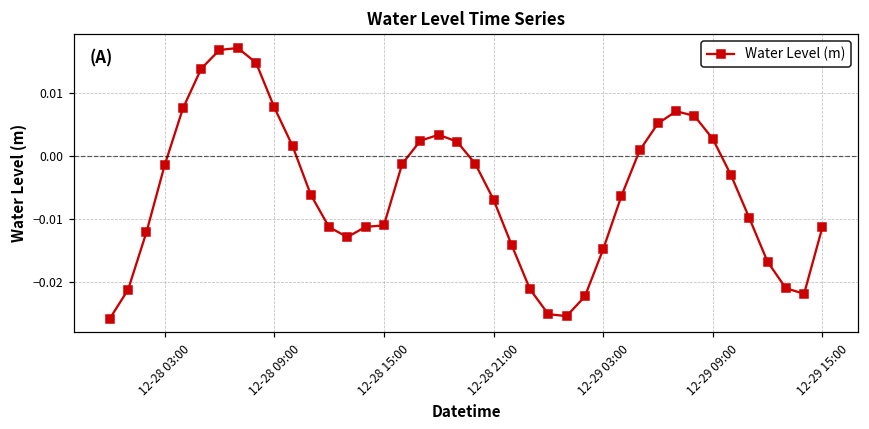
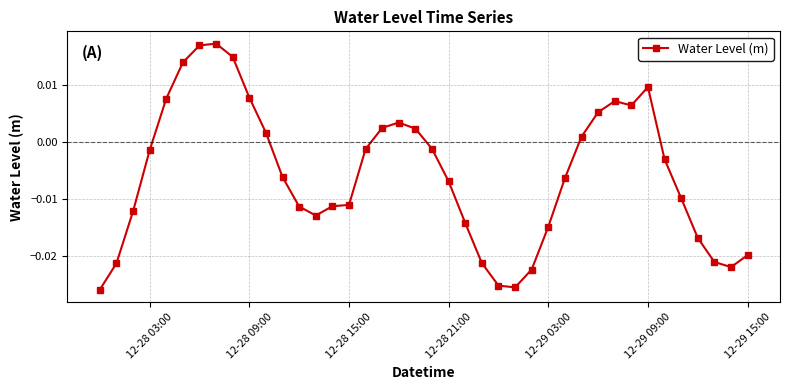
  {
    "12-28 03:00": -0.001,
    "12-28 09:00": 0.008,
    "12-28 15:00": -0.011,
    "12-28 21:00": -0.007,
    "12-29 03:00": -0.015,
-   "12-29 09:00": 0.003,
-   "12-29 15:00": -0.011
+   "12-29 09:00": 0.010,
+   "12-29 15:00": -0.020
  }
